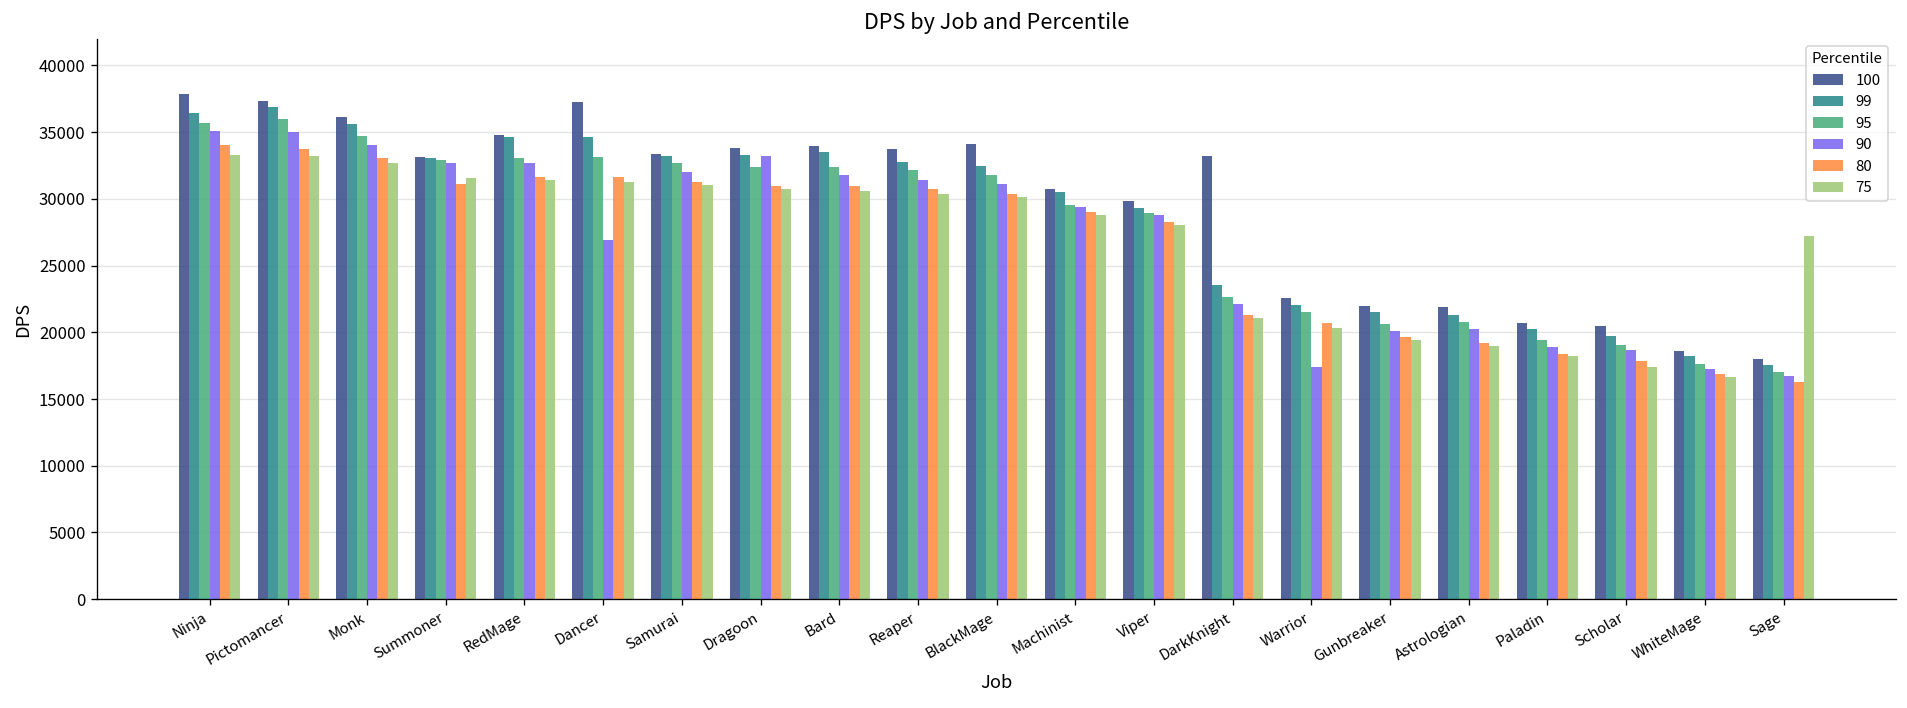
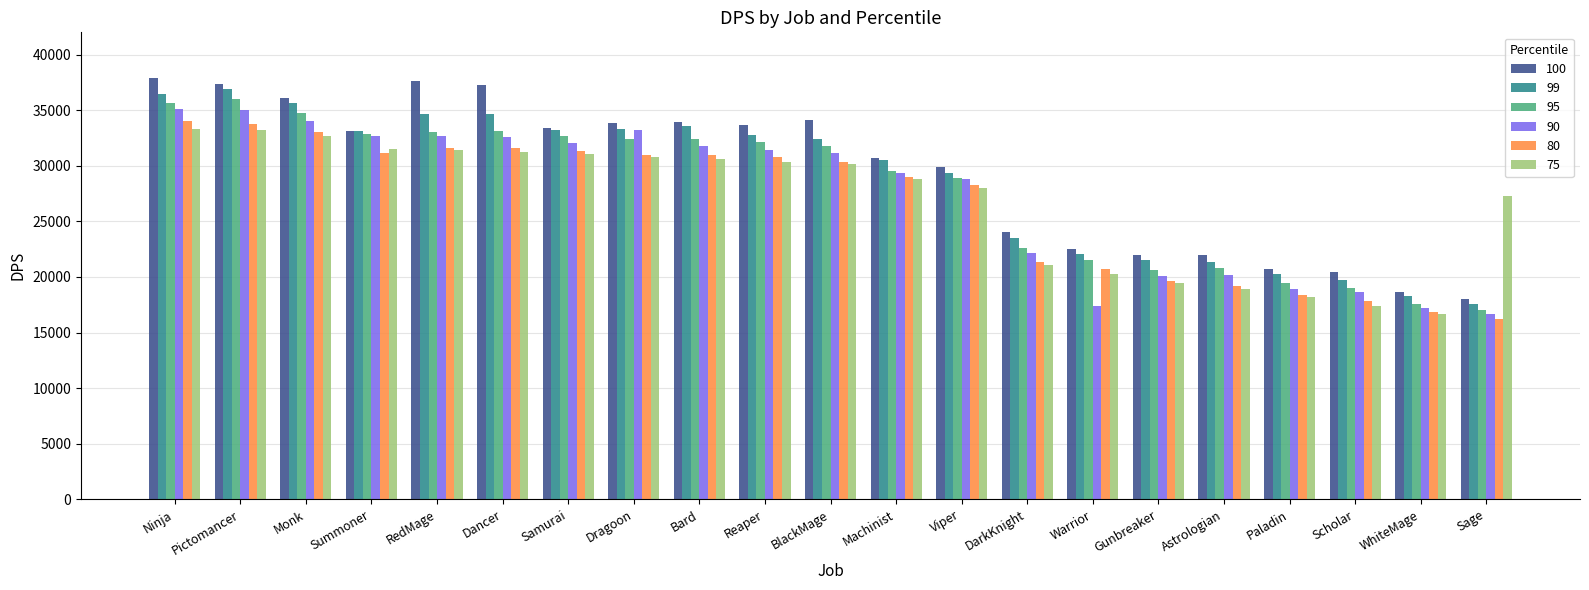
  {
    "100": {
      "Ninja": 37900,
      "Pictomancer": 37400,
      "Monk": 36100,
      "Summoner": 33200,
-     "RedMage": 34800,
+     "RedMage": 37600,
      "Dancer": 37200,
      "Samurai": 33400,
      "Dragoon": 33800,
      "Bard": 34000,
      "Reaper": 33700,
      "BlackMage": 34100,
      "Machinist": 30700,
      "Viper": 29900,
-     "DarkKnight": 33200,
+     "DarkKnight": 24100,
      "Warrior": 22500,
      "Gunbreaker": 22000,
      "Astrologian": 21900,
      "Paladin": 20700,
      "Scholar": 20500,
      "WhiteMage": 18600,
      "Sage": 18000
    },
    "90": {
      "Ninja": 35100,
      "Pictomancer": 35000,
      "Monk": 34000,
      "Summoner": 32700,
      "RedMage": 32700,
-     "Dancer": 26900,
+     "Dancer": 32600,
      "Samurai": 32000,
      "Dragoon": 33200,
      "Bard": 31800,
      "Reaper": 31400,
      "BlackMage": 31100,
      "Machinist": 29400,
      "Viper": 28800,
      "DarkKnight": 22100,
      "Warrior": 17400,
      "Gunbreaker": 20100,
      "Astrologian": 20200,
      "Paladin": 18900,
      "Scholar": 18600,
      "WhiteMage": 17200,
      "Sage": 16700
    },
    "80": {
      "Ninja": 34000,
      "Pictomancer": 33700,
      "Monk": 33000,
      "Summoner": 31100,
      "RedMage": 31600,
      "Dancer": 31600,
      "Samurai": 31300,
      "Dragoon": 31000,
      "Bard": 31000,
      "Reaper": 30800,
      "BlackMage": 30400,
      "Machinist": 29000,
      "Viper": 28200,
      "DarkKnight": 21300,
      "Warrior": 20700,
      "Gunbreaker": 19600,
      "Astrologian": 19200,
      "Paladin": 18400,
      "Scholar": 17800,
      "WhiteMage": 16800,
      "Sage": 16200
    },
    "75": {
      "Ninja": 33300,
      "Pictomancer": 33200,
      "Monk": 32700,
      "Summoner": 31600,
      "RedMage": 31400,
      "Dancer": 31200,
      "Samurai": 31000,
      "Dragoon": 30800,
      "Bard": 30600,
      "Reaper": 30400,
      "BlackMage": 30100,
      "Machinist": 28800,
      "Viper": 28000,
      "DarkKnight": 21100,
      "Warrior": 20300,
      "Gunbreaker": 19500,
      "Astrologian": 18900,
      "Paladin": 18200,
      "Scholar": 17400,
      "WhiteMage": 16700,
      "Sage": 27200
    }
  }
